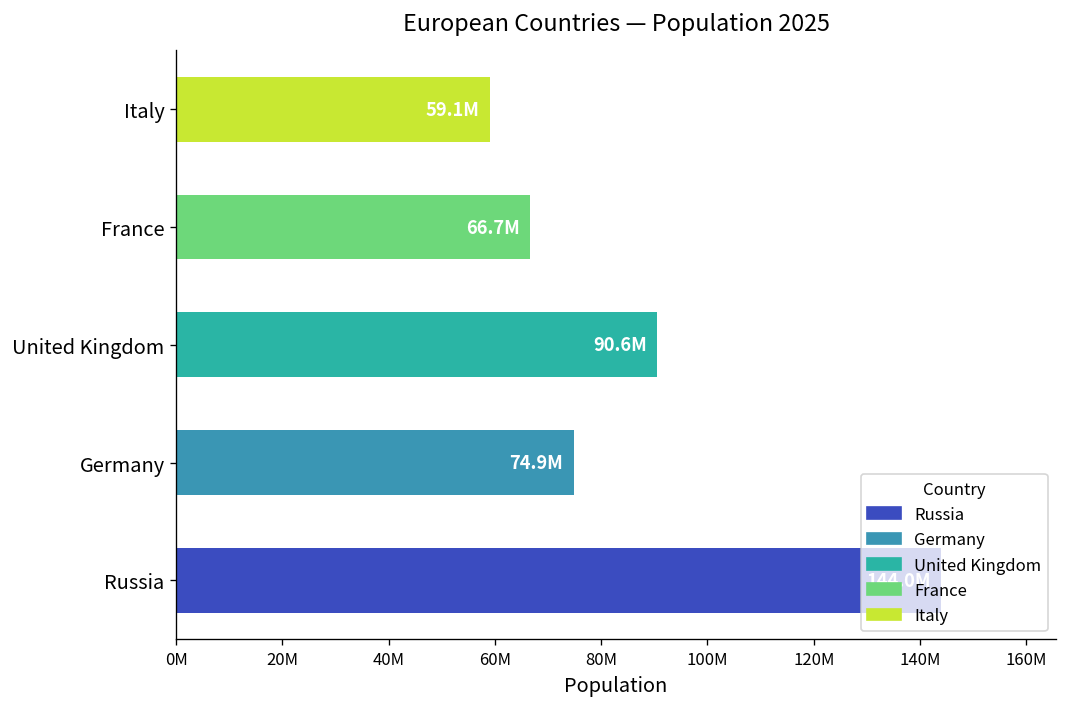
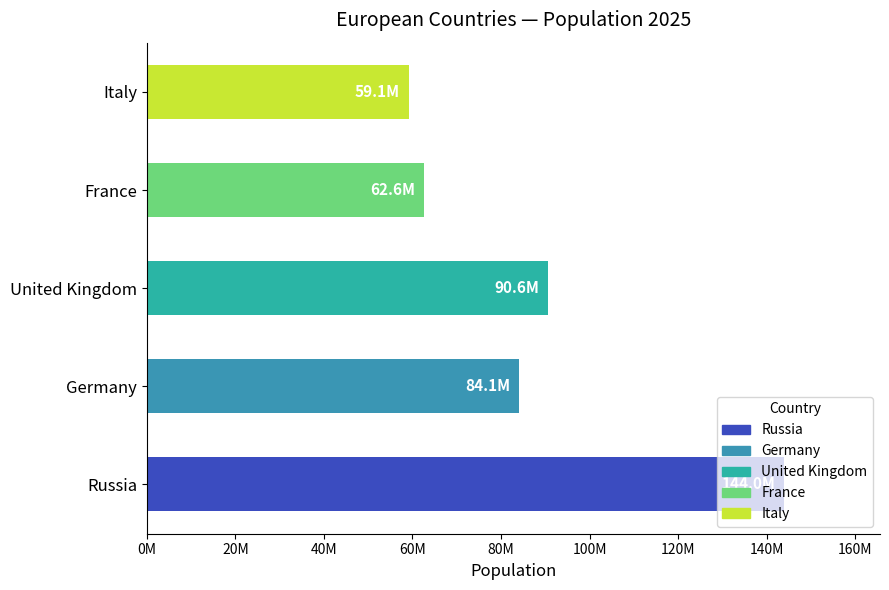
  {
    "Italy": "59.1M",
-   "France": "66.7M",
+   "France": "62.6M",
    "United Kingdom": "90.6M",
-   "Germany": "74.9M"
+   "Germany": "84.1M"
  }
